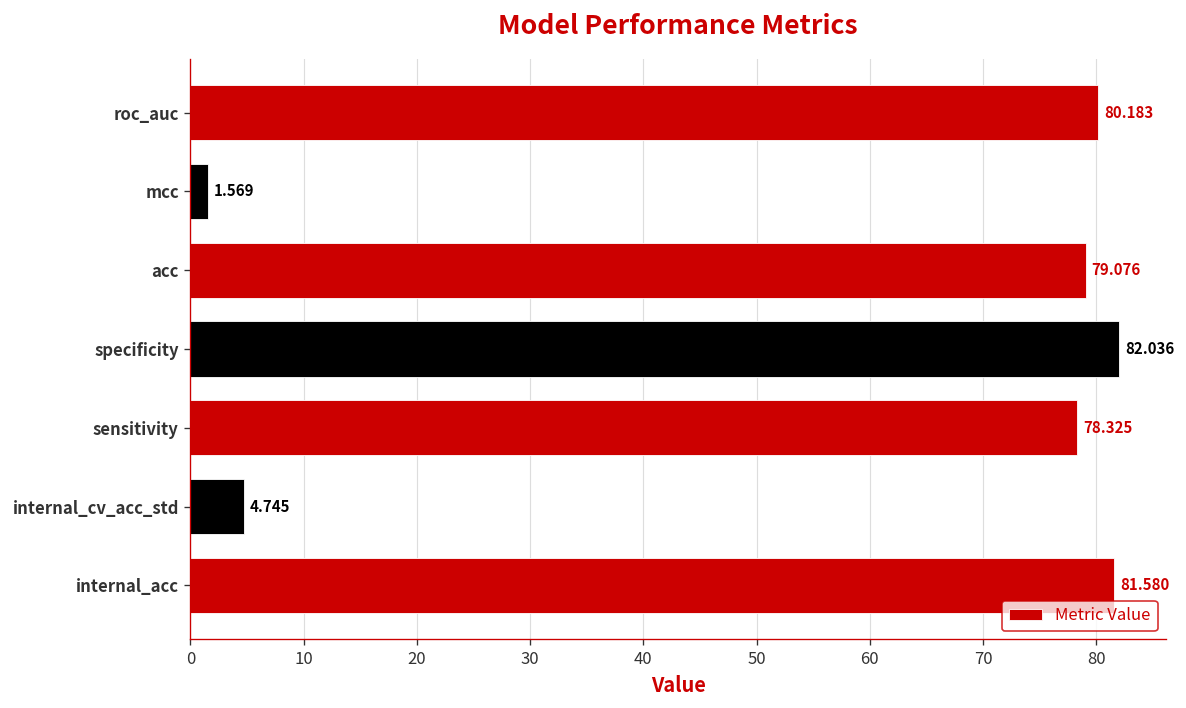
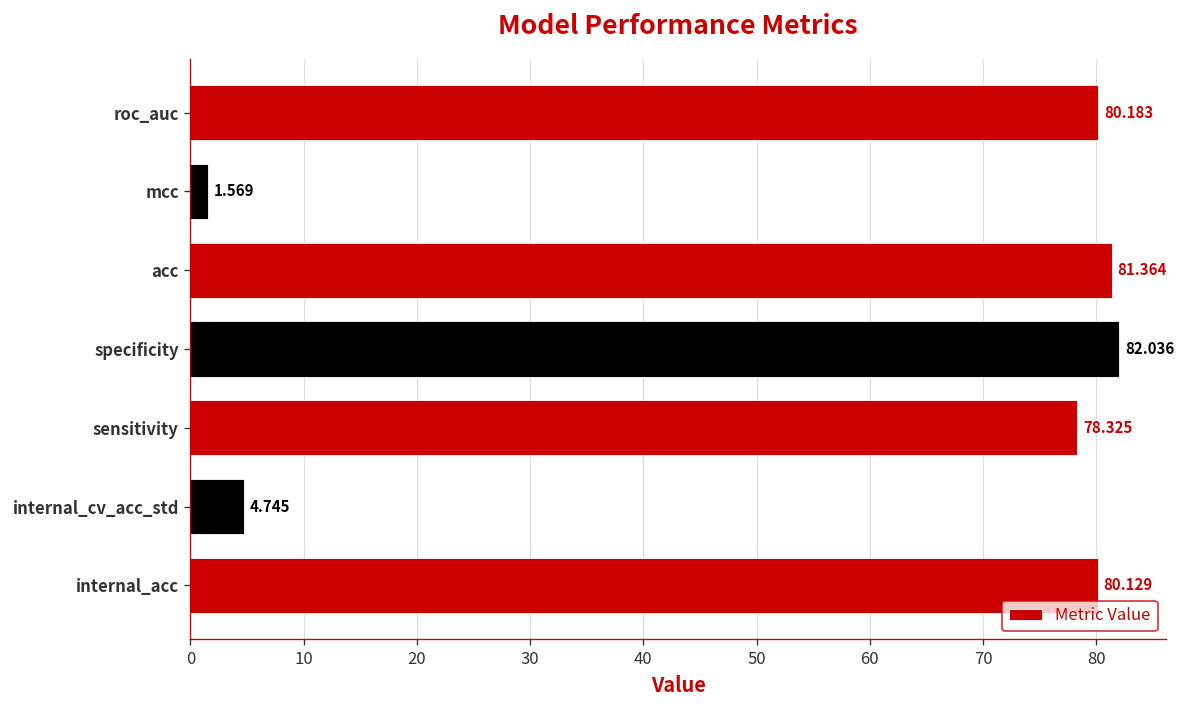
  {
    "roc_auc": 80.183,
    "mcc": 1.569,
-   "acc": 79.076,
+   "acc": 81.364,
    "specificity": 82.036,
    "sensitivity": 78.325,
    "internal_cv_acc_std": 4.745,
-   "internal_acc": 81.580
+   "internal_acc": 80.129
  }
